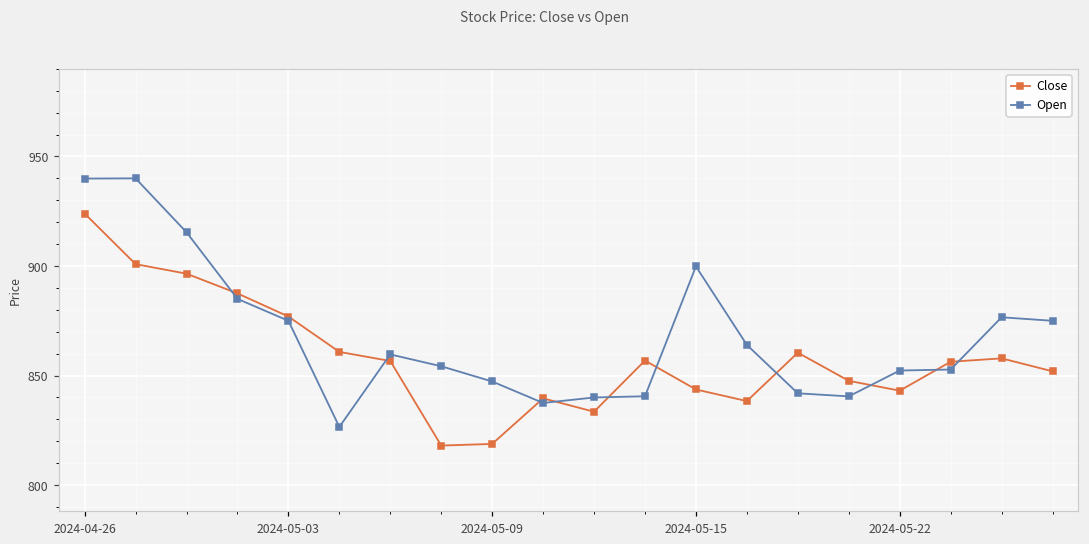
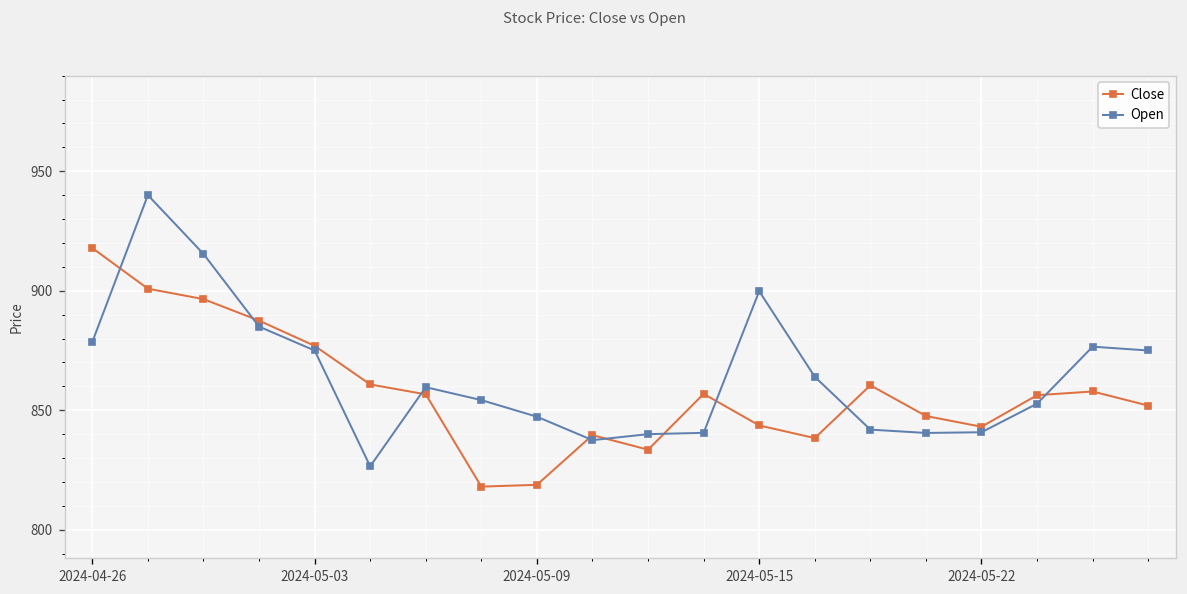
  {
    "Close": {
-     "2024-04-26": 924,
+     "2024-04-26": 918,
      "2024-05-03": 877,
      "2024-05-09": 819,
      "2024-05-15": 844,
      "2024-05-22": 843
    },
    "Open": {
-     "2024-04-26": 940,
+     "2024-04-26": 879,
      "2024-05-03": 875,
      "2024-05-09": 847,
      "2024-05-15": 900,
-     "2024-05-22": 852
+     "2024-05-22": 841
    }
  }
